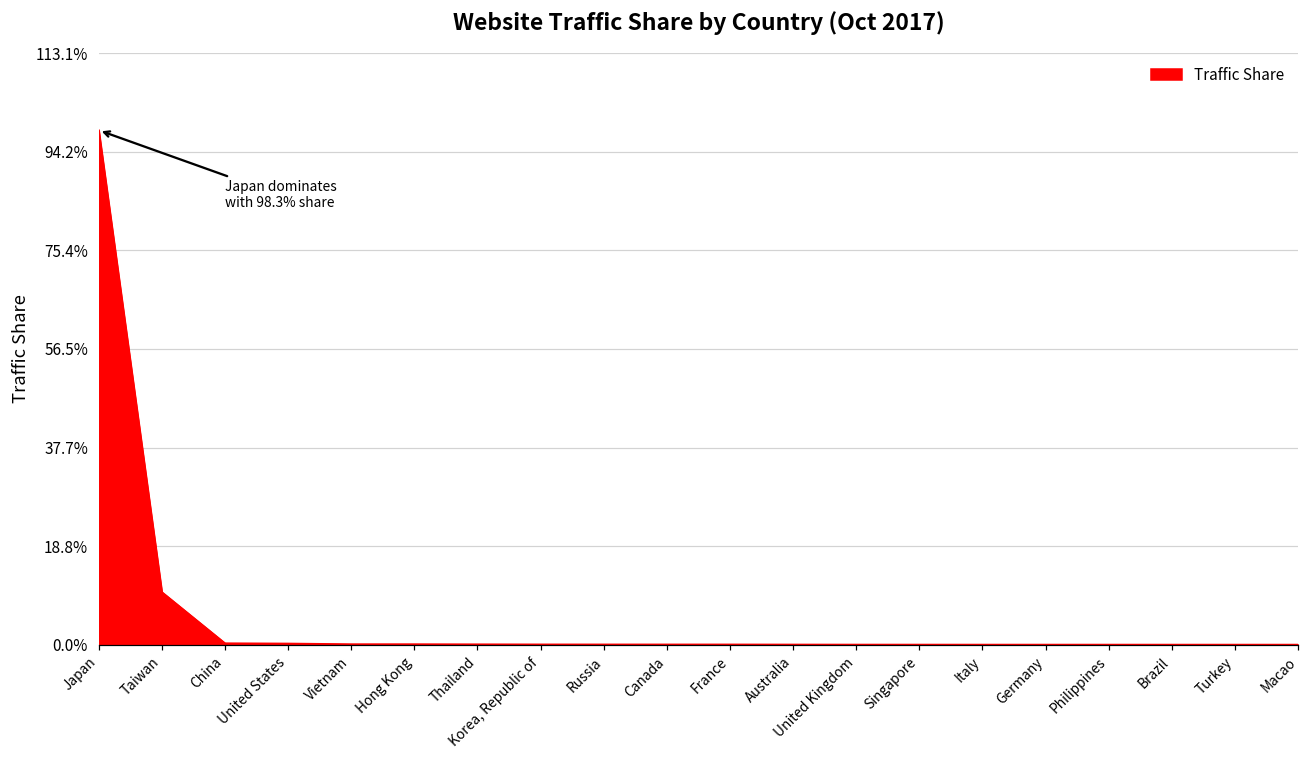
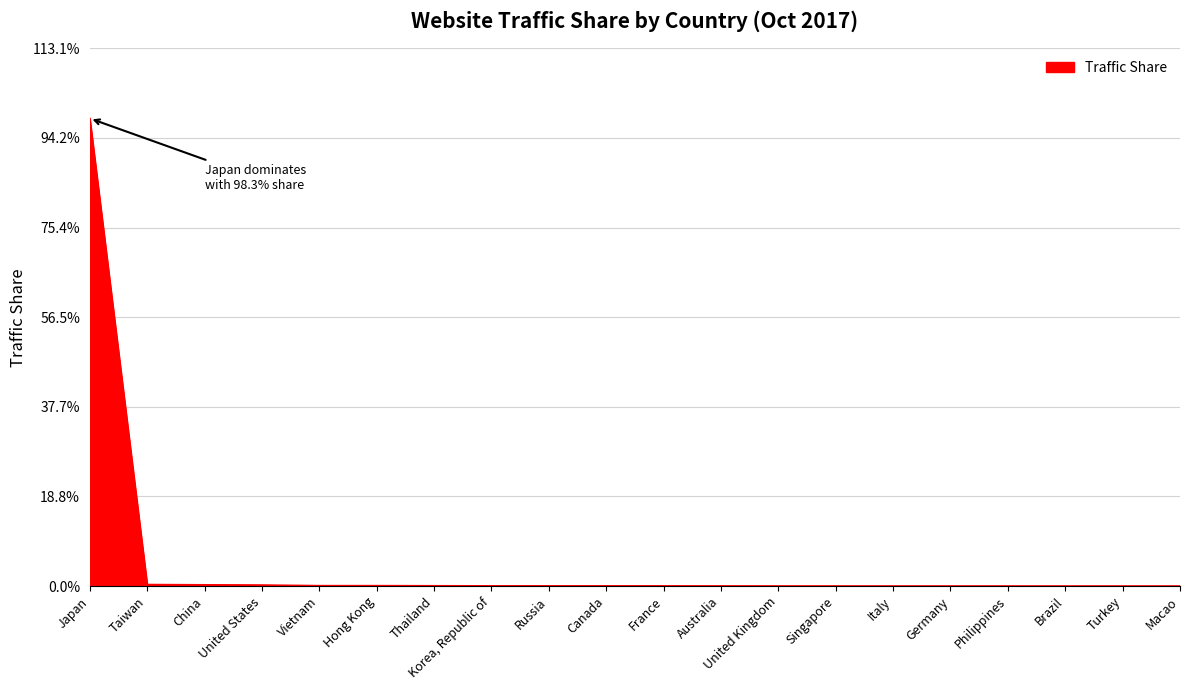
  {
-   "Taiwan": "10%",
+   "Taiwan": "0%",
    "China": "0%",
    "United States": "0%",
    "Vietnam": "0%",
    "Hong Kong": "0%",
    "Thailand": "0%",
    "Korea, Republic of": "0%",
    "Russia": "0%",
    "Canada": "0%",
    "France": "0%",
    "Australia": "0%",
    "United Kingdom": "0%",
    "Singapore": "0%",
    "Italy": "0%",
    "Germany": "0%",
    "Philippines": "0%",
    "Brazil": "0%",
    "Turkey": "0%",
    "Macao": "0%"
  }
